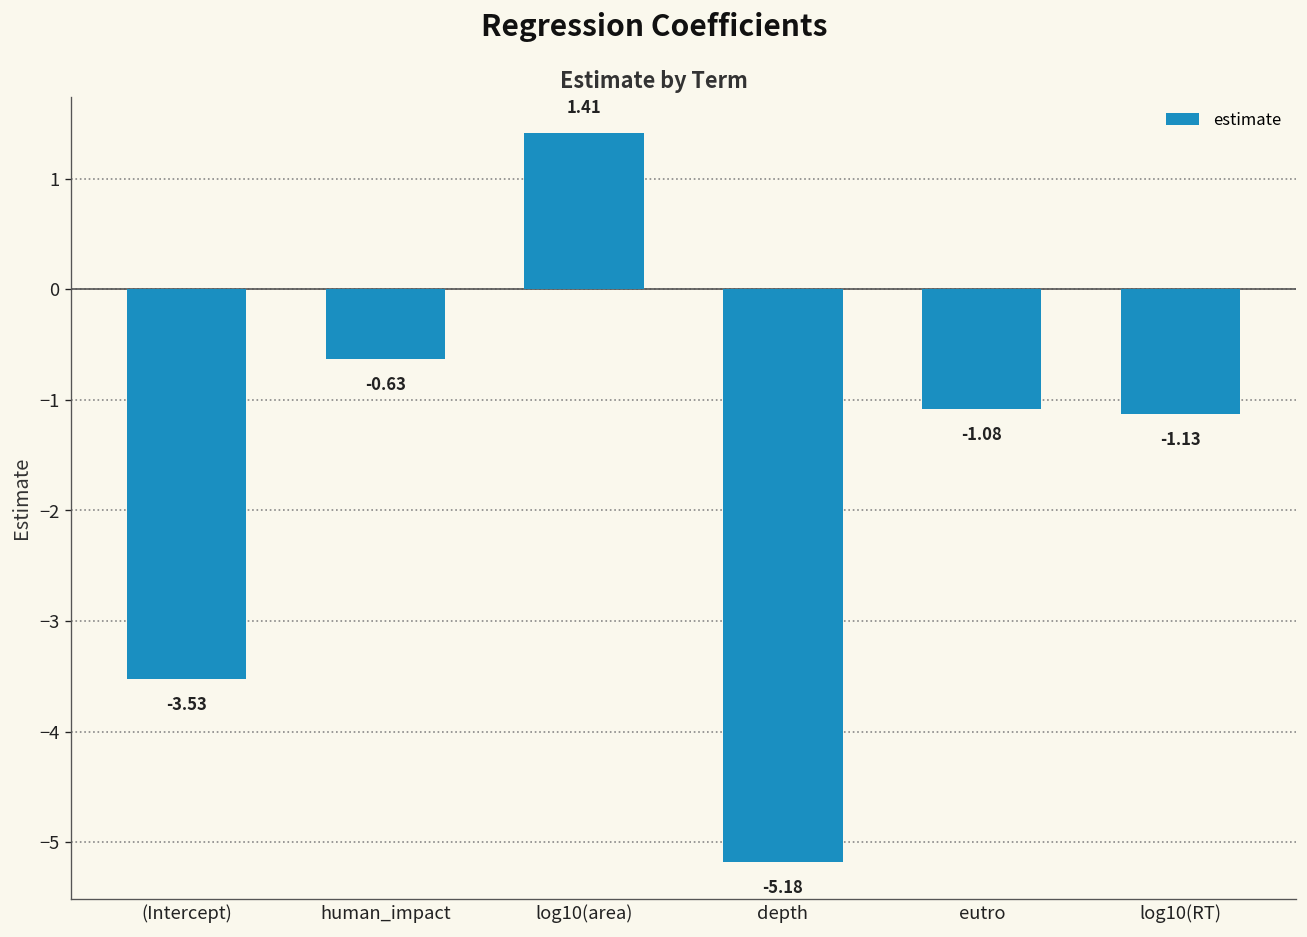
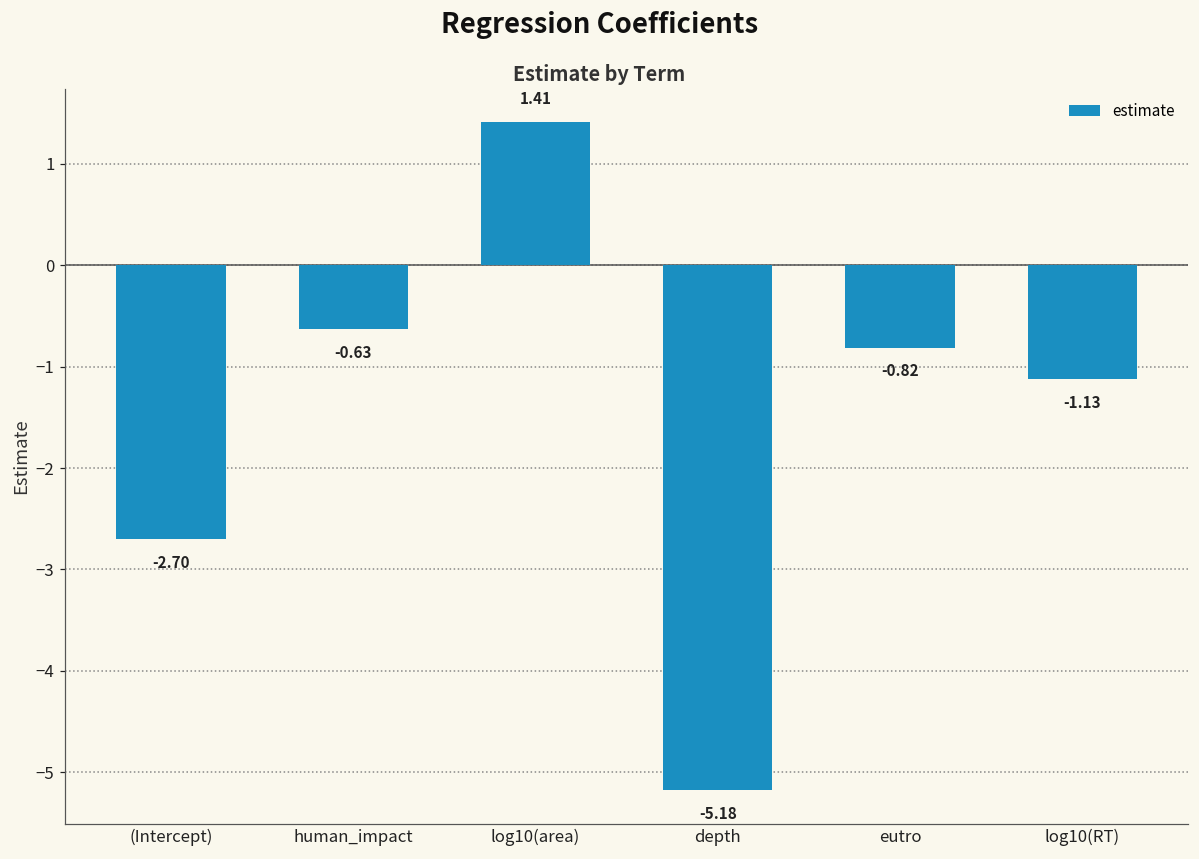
  {
-   "(Intercept)": -3.53,
+   "(Intercept)": -2.70,
    "human_impact": -0.63,
    "log10(area)": 1.41,
    "depth": -5.18,
-   "eutro": -1.08,
+   "eutro": -0.82,
    "log10(RT)": -1.13
  }
